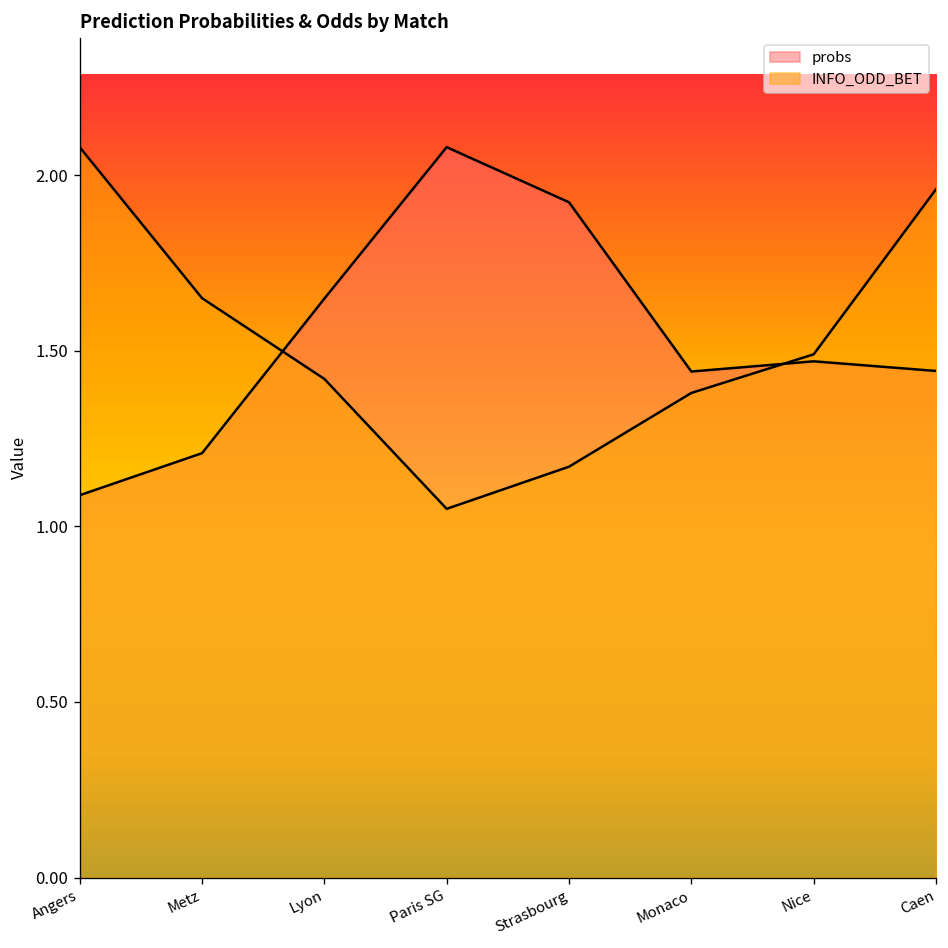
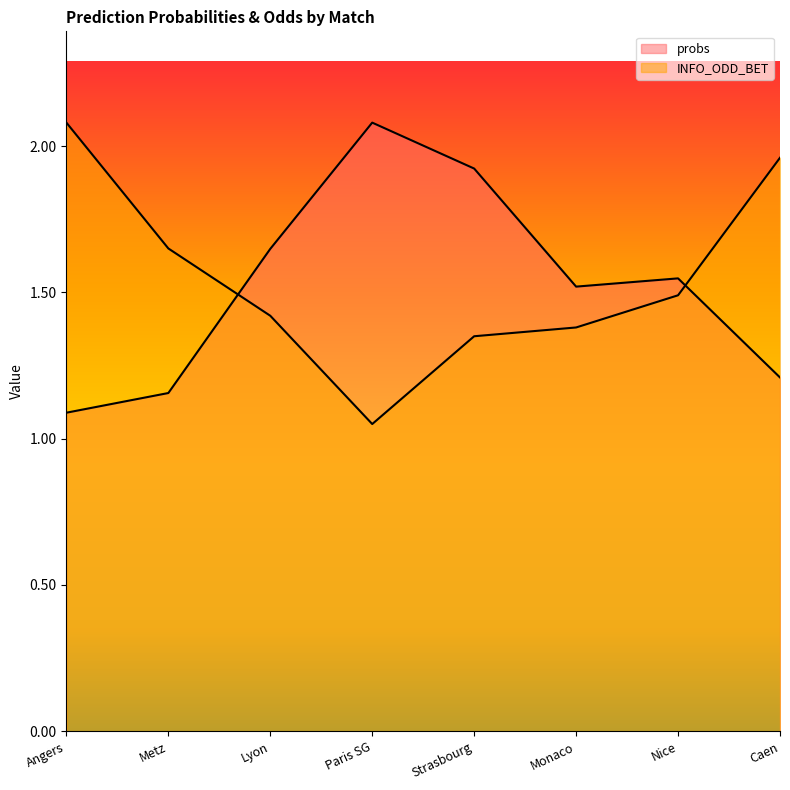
  {
    "probs": {
      "Angers": 1.09,
-     "Metz": 1.21,
+     "Metz": 1.16,
      "Lyon": 1.65,
      "Paris SG": 2.08,
      "Strasbourg": 1.92,
-     "Monaco": 1.44,
-     "Nice": 1.47,
-     "Caen": 1.44
+     "Monaco": 1.52,
+     "Nice": 1.55,
+     "Caen": 1.21
    },
    "INFO_ODD_BET": {
      "Angers": 2.08,
      "Metz": 1.65,
      "Lyon": 1.42,
      "Paris SG": 1.05,
-     "Strasbourg": 1.17,
+     "Strasbourg": 1.35,
      "Monaco": 1.38,
      "Nice": 1.49,
      "Caen": 1.96
    }
  }
